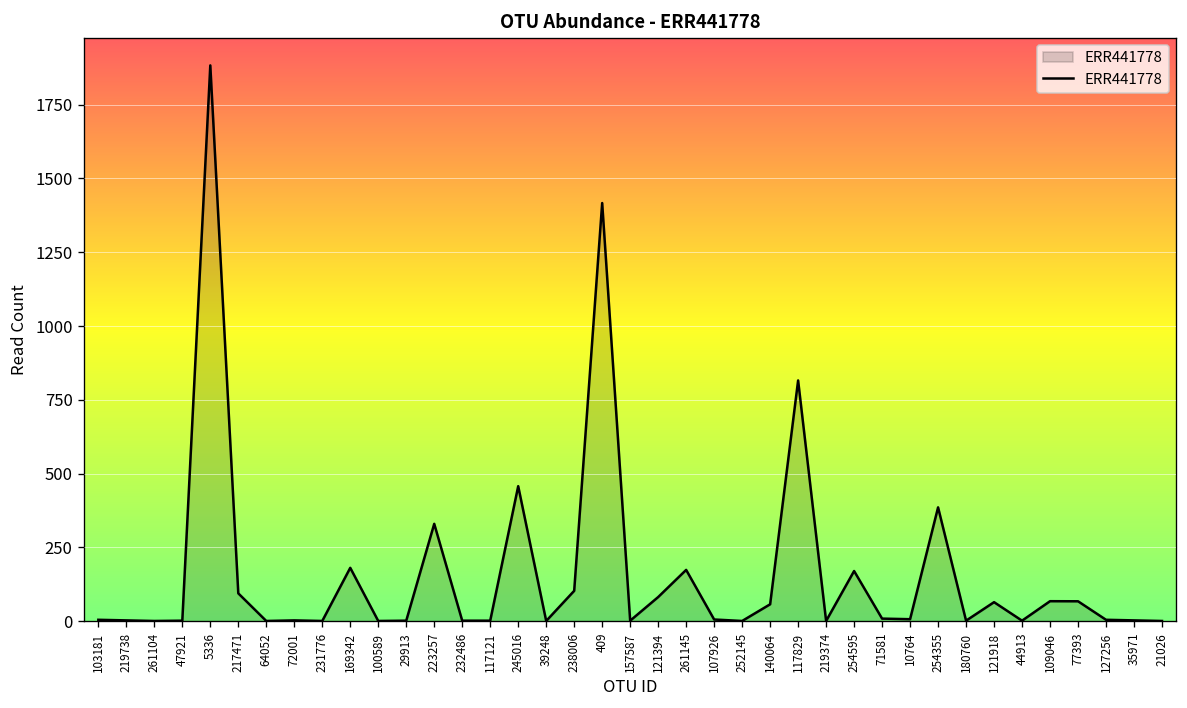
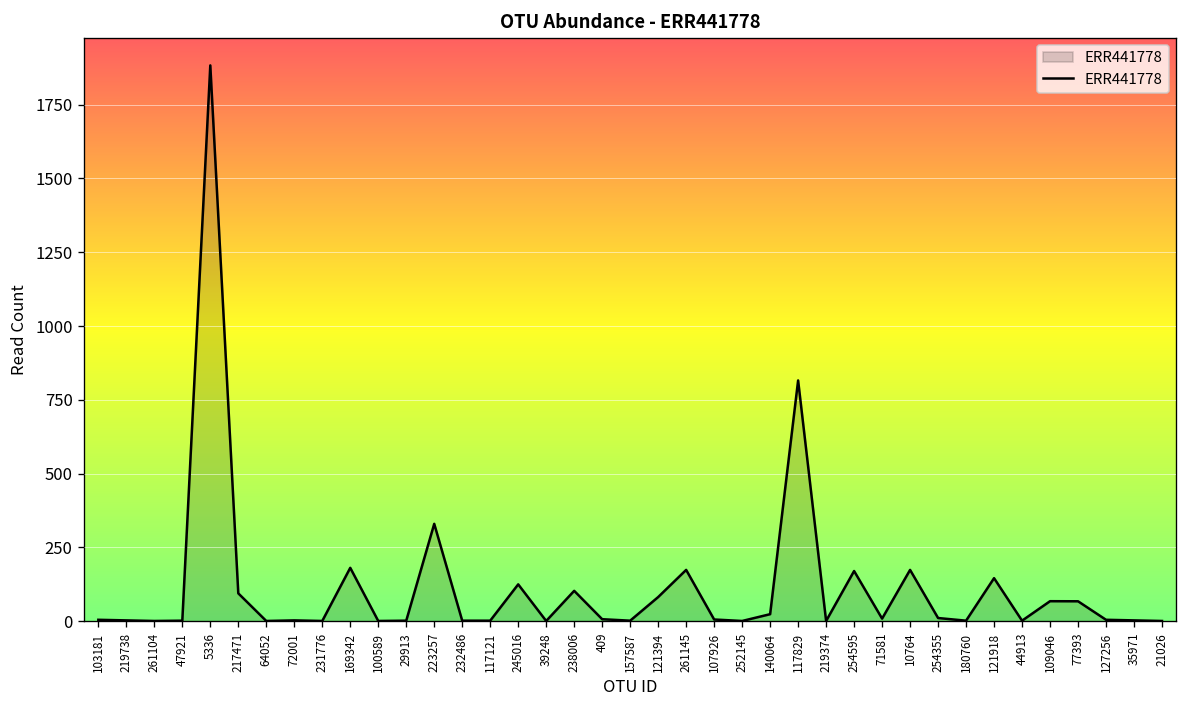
  {
    "103181": 10,
    "219738": 0,
    "261104": 0,
    "47921": 0,
    "5336": 1880,
    "217471": 90,
    "64052": 0,
    "72001": 0,
    "231776": 0,
    "169342": 180,
    "100589": 0,
    "29913": 0,
    "223257": 330,
    "232486": 0,
    "117121": 0,
-   "245016": 460,
+   "245016": 130,
    "39248": 0,
    "238006": 100,
-   "409": 1420,
+   "409": 10,
    "157587": 0,
    "121394": 80,
    "261145": 170,
    "107926": 10,
    "252145": 0,
-   "140064": 60,
+   "140064": 20,
    "117829": 820,
    "219374": 0,
    "254595": 170,
    "71581": 10,
-   "10764": 10,
-   "254355": 390,
+   "10764": 170,
+   "254355": 10,
    "180760": 0,
-   "121918": 60,
+   "121918": 150,
    "44913": 0,
    "109046": 70,
    "77393": 70,
    "127256": 10,
    "35971": 0,
    "21026": 0
  }
